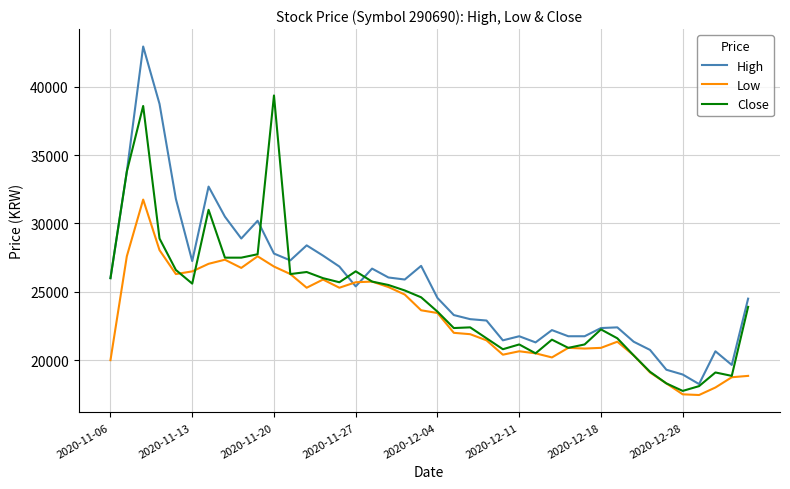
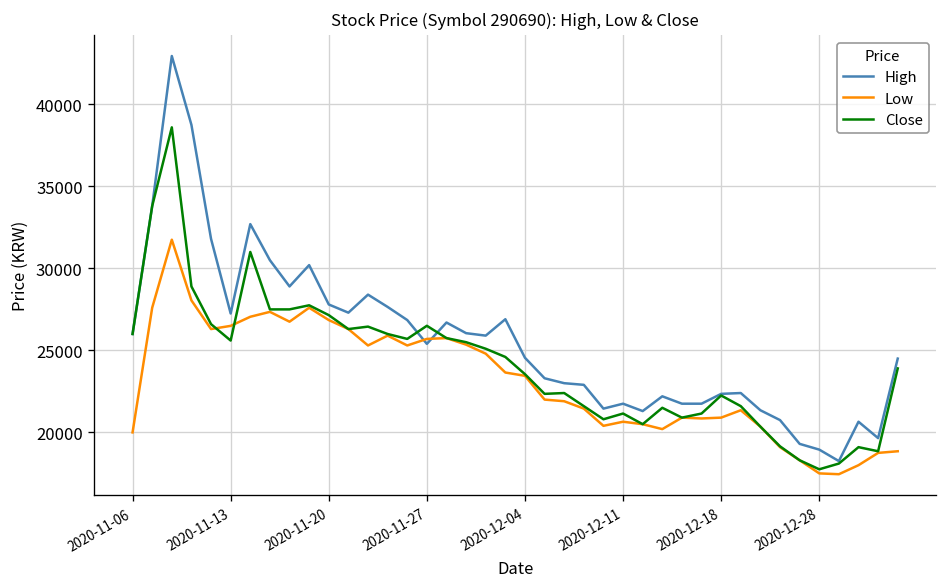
  {
    "High": {
      "2020-11-13": 27300,
      "2020-11-20": 27800,
      "2020-11-27": 25400,
      "2020-12-04": 24600,
      "2020-12-11": 21800,
      "2020-12-28": 19000
    },
    "Low": {
      "2020-11-06": 20000,
      "2020-11-13": 26500,
      "2020-11-20": 26900,
      "2020-11-27": 25700,
      "2020-12-11": 20700,
      "2020-12-18": 20900,
      "2020-12-28": 17500
    },
    "Close": {
      "2020-11-13": 25600,
-     "2020-11-20": 39400,
+     "2020-11-20": 27200,
      "2020-11-27": 26500,
      "2020-12-11": 21200,
      "2020-12-28": 17800
    }
  }
